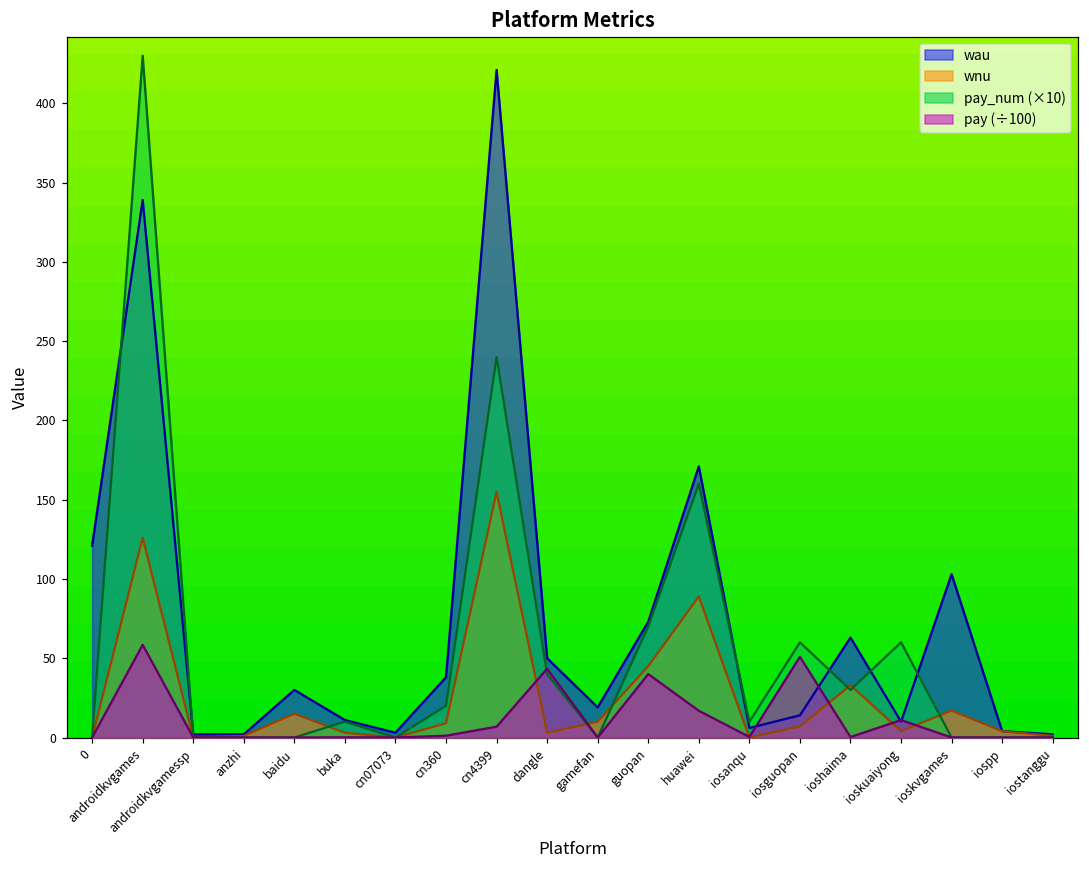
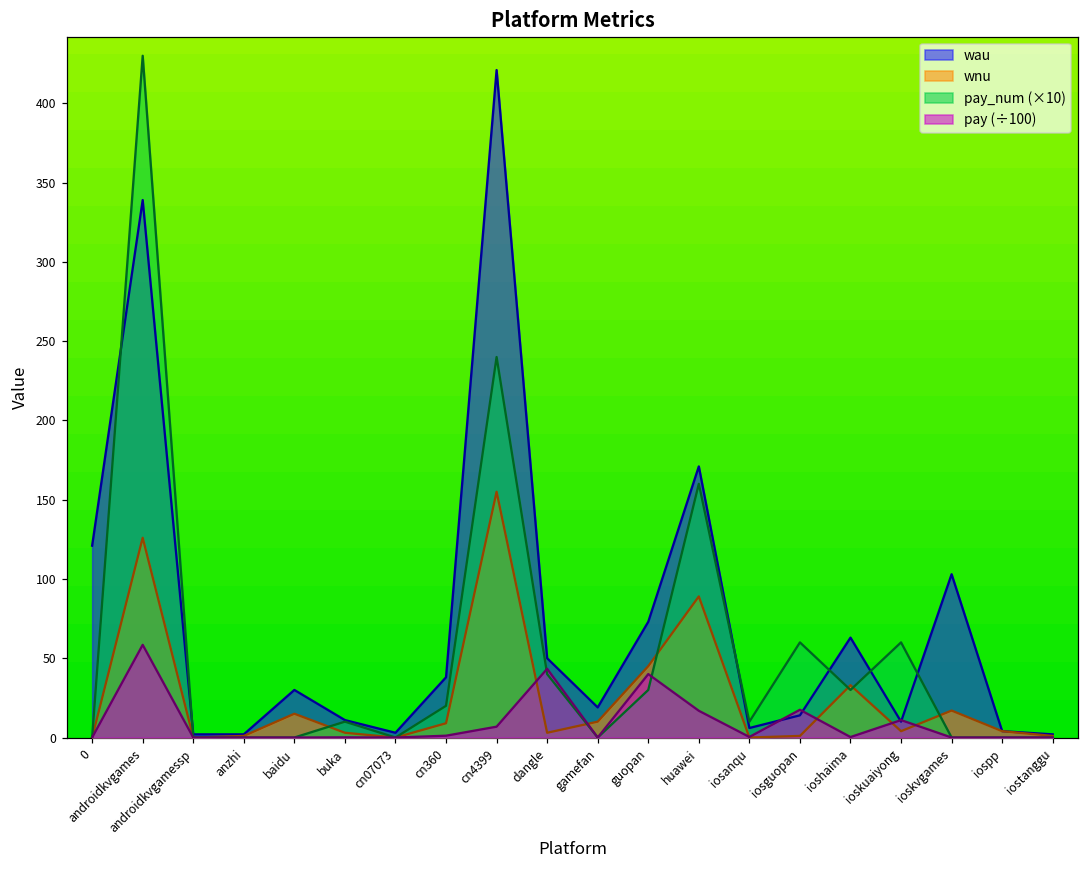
  {
    "wau": {
      "0": 121,
      "androidkvgames": 339,
      "androidkvgamessp": 2,
      "baidu": 30,
      "cn07073": 3,
      "cn360": 38,
      "cn4399": 421,
      "dangle": 50,
      "gamefan": 19,
      "guopan": 73,
      "huawei": 171,
      "iosanqu": 6,
      "iosguopan": 14,
      "ioshaima": 63,
      "ioskvgames": 103
    },
    "wnu": {
      "androidkvgames": 126,
      "baidu": 15,
      "buka": 3,
      "cn360": 9,
      "cn4399": 155,
      "dangle": 3,
      "gamefan": 10,
      "guopan": 45,
      "huawei": 89,
-     "iosguopan": 7,
+     "iosguopan": 1,
      "ioshaima": 33,
      "ioskuaiyong": 4,
      "ioskvgames": 17
    },
    "pay_num (×10)": {
      "androidkvgames": 430,
      "cn360": 20,
      "cn4399": 240,
      "dangle": 40,
-     "guopan": 70,
+     "guopan": 30,
      "huawei": 160,
      "iosanqu": 10,
      "iosguopan": 60,
      "ioshaima": 30,
      "ioskuaiyong": 60
    },
    "pay (÷100)": {
      "androidkvgames": 58,
      "buka": 0,
      "cn360": 1,
      "cn4399": 7,
      "dangle": 43,
      "guopan": 40,
      "huawei": 17,
-     "iosguopan": 51,
+     "iosguopan": 18,
      "ioshaima": 0
    }
  }
